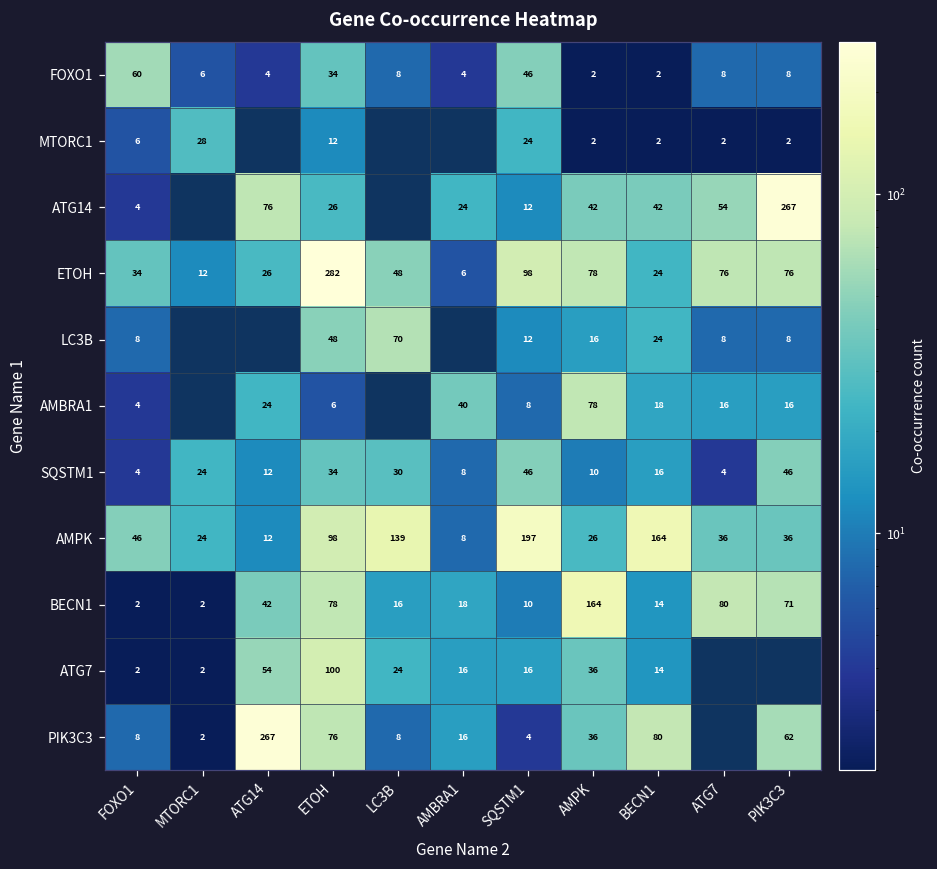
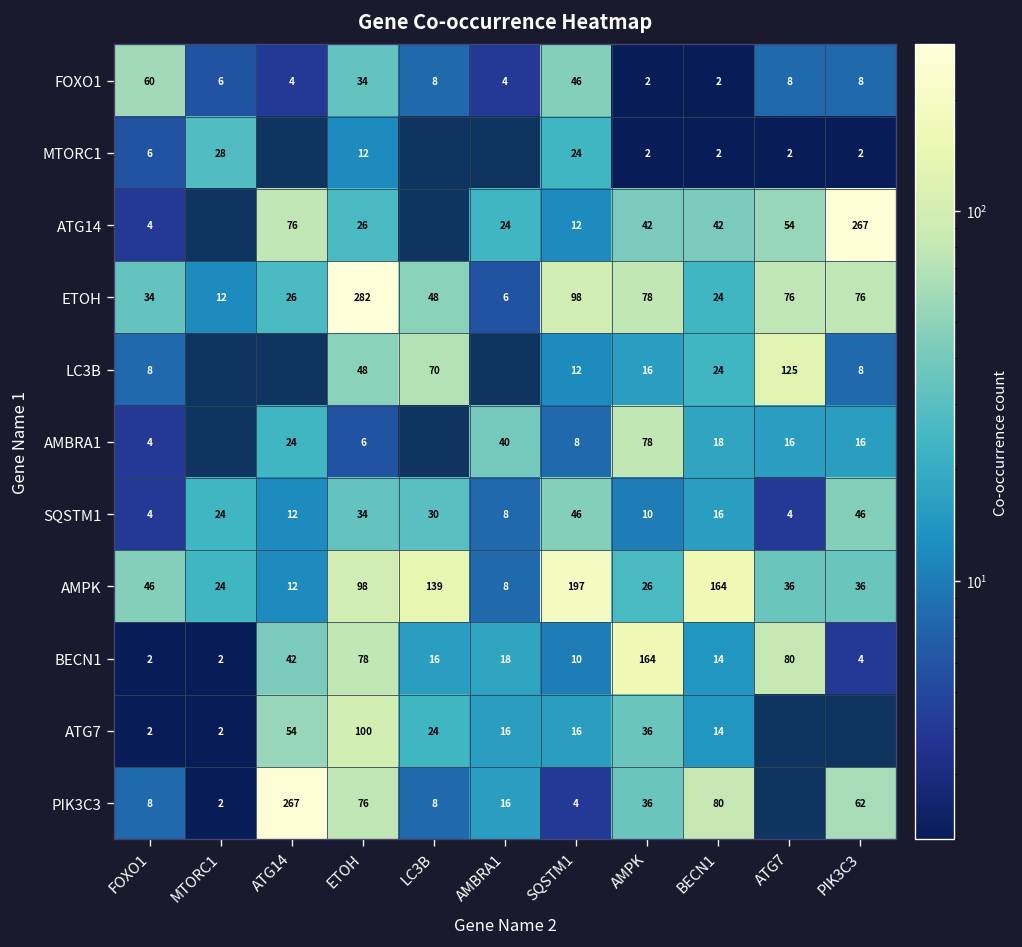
  {
    "FOXO1": {
      "FOXO1": 60,
      "MTORC1": 6,
      "ATG14": 4,
      "ETOH": 34,
      "LC3B": 8,
      "AMBRA1": 4,
      "SQSTM1": 46,
      "AMPK": 2,
      "BECN1": 2,
      "ATG7": 8,
      "PIK3C3": 8
    },
    "MTORC1": {
      "FOXO1": 6,
      "MTORC1": 28,
      "ETOH": 12,
      "SQSTM1": 24,
      "AMPK": 2,
      "BECN1": 2,
      "ATG7": 2,
      "PIK3C3": 2
    },
    "ATG14": {
      "FOXO1": 4,
      "ATG14": 76,
      "ETOH": 26,
      "AMBRA1": 24,
      "SQSTM1": 12,
      "AMPK": 42,
      "BECN1": 42,
      "ATG7": 54,
      "PIK3C3": 267
    },
    "ETOH": {
      "FOXO1": 34,
      "MTORC1": 12,
      "ATG14": 26,
      "ETOH": 282,
      "LC3B": 48,
      "AMBRA1": 6,
      "SQSTM1": 98,
      "AMPK": 78,
      "BECN1": 24,
      "ATG7": 76,
      "PIK3C3": 76
    },
    "LC3B": {
      "FOXO1": 8,
      "ETOH": 48,
      "LC3B": 70,
      "SQSTM1": 12,
      "AMPK": 16,
      "BECN1": 24,
-     "ATG7": 8,
+     "ATG7": 125,
      "PIK3C3": 8
    },
    "AMBRA1": {
      "FOXO1": 4,
      "ATG14": 24,
      "ETOH": 6,
      "AMBRA1": 40,
      "SQSTM1": 8,
      "AMPK": 78,
      "BECN1": 18,
      "ATG7": 16,
      "PIK3C3": 16
    },
    "SQSTM1": {
      "FOXO1": 4,
      "MTORC1": 24,
      "ATG14": 12,
      "ETOH": 34,
      "LC3B": 30,
      "AMBRA1": 8,
      "SQSTM1": 46,
      "AMPK": 10,
      "BECN1": 16,
      "ATG7": 4,
      "PIK3C3": 46
    },
    "AMPK": {
      "FOXO1": 46,
      "MTORC1": 24,
      "ATG14": 12,
      "ETOH": 98,
      "LC3B": 139,
      "AMBRA1": 8,
      "SQSTM1": 197,
      "AMPK": 26,
      "BECN1": 164,
      "ATG7": 36,
      "PIK3C3": 36
    },
    "BECN1": {
      "FOXO1": 2,
      "MTORC1": 2,
      "ATG14": 42,
      "ETOH": 78,
      "LC3B": 16,
      "AMBRA1": 18,
      "SQSTM1": 10,
      "AMPK": 164,
      "BECN1": 14,
      "ATG7": 80,
-     "PIK3C3": 71
+     "PIK3C3": 4
    },
    "ATG7": {
      "FOXO1": 2,
      "MTORC1": 2,
      "ATG14": 54,
      "ETOH": 100,
      "LC3B": 24,
      "AMBRA1": 16,
      "SQSTM1": 16,
      "AMPK": 36,
      "BECN1": 14
    },
    "PIK3C3": {
      "FOXO1": 8,
      "MTORC1": 2,
      "ATG14": 267,
      "ETOH": 76,
      "LC3B": 8,
      "AMBRA1": 16,
      "SQSTM1": 4,
      "AMPK": 36,
      "BECN1": 80,
      "PIK3C3": 62
    }
  }
